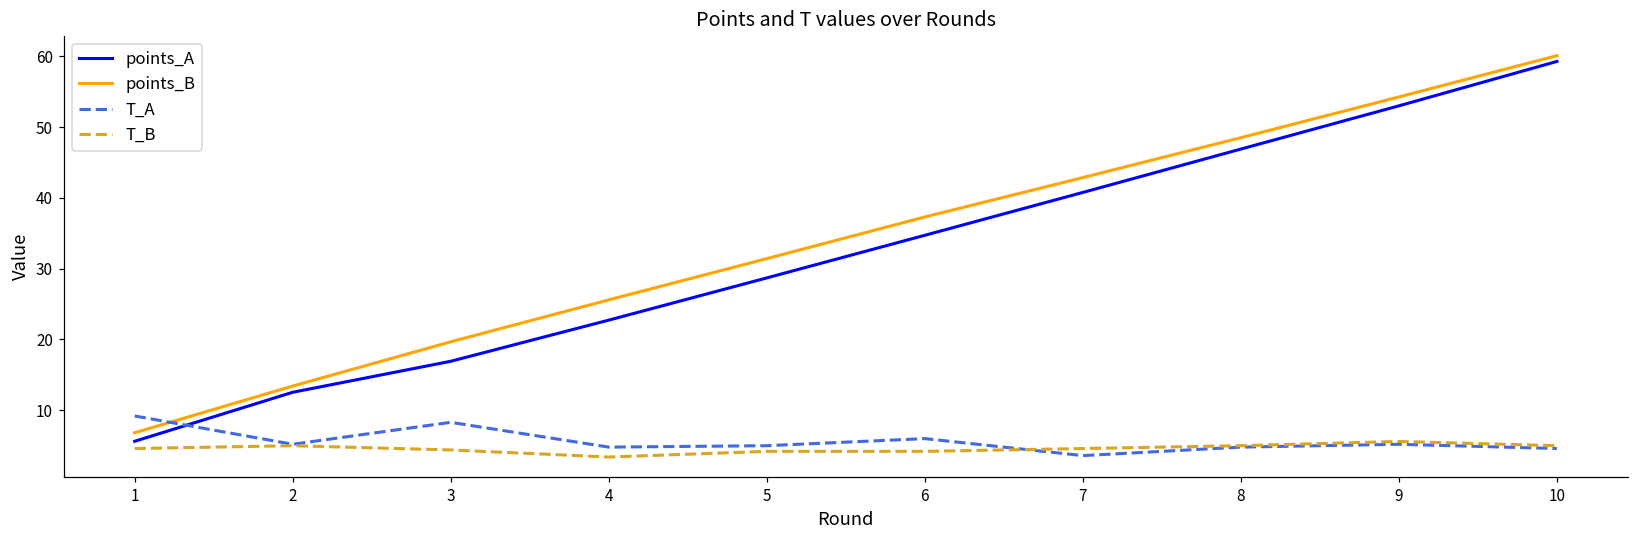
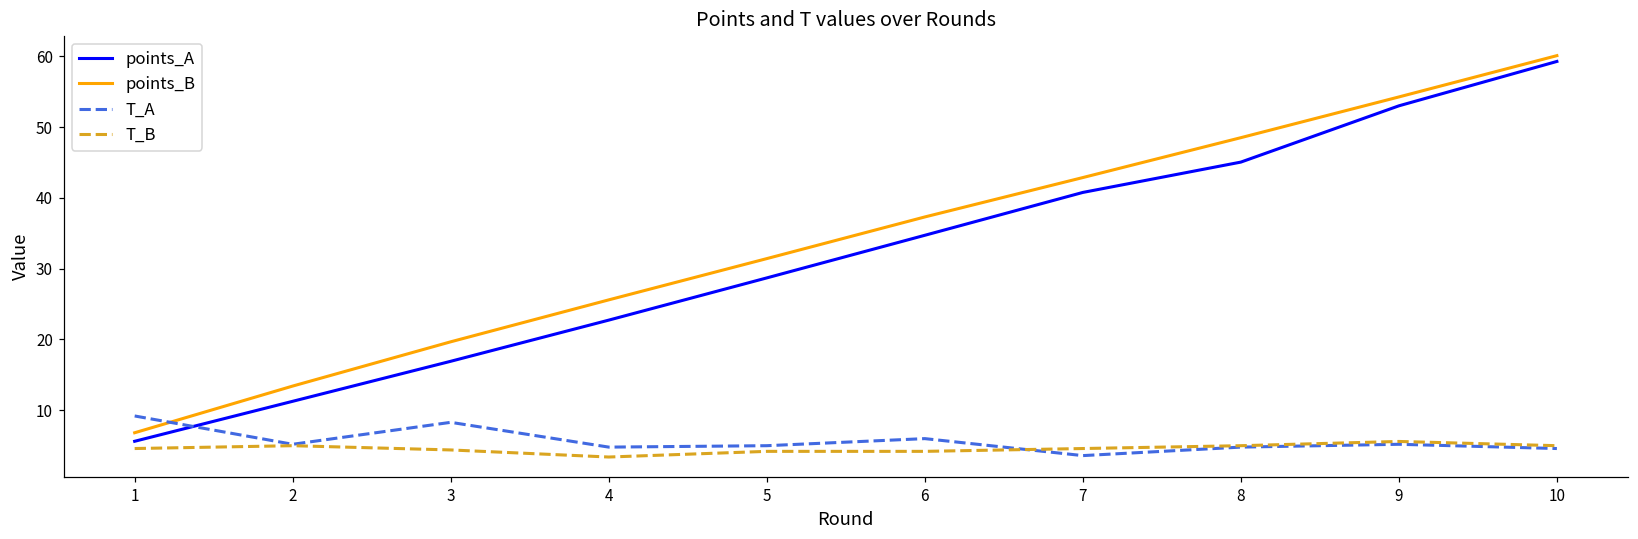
  {
    "points_A": {
      "1": 6,
-     "2": 13,
+     "2": 11,
      "3": 17,
      "4": 23,
      "5": 29,
      "6": 35,
      "7": 41,
-     "8": 47,
+     "8": 45,
      "9": 53,
      "10": 59
    },
    "T_A": {
      "1": 9,
      "3": 8,
      "4": 5,
      "5": 5,
      "6": 6,
      "7": 4,
      "9": 5,
      "10": 5
    }
  }
